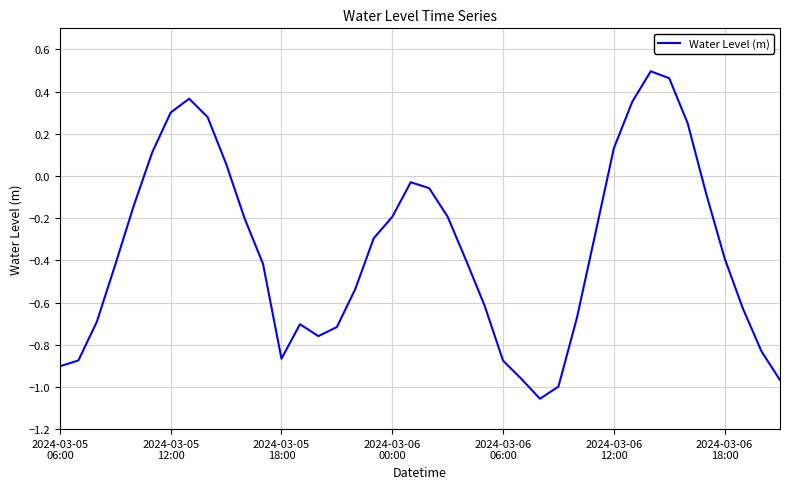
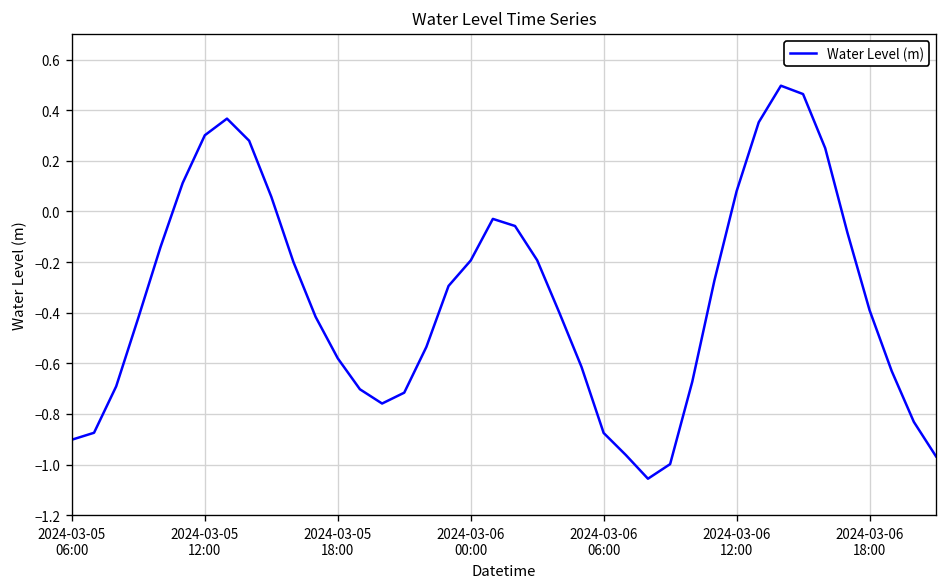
  {
    "2024-03-05 06:00": -0.90,
    "2024-03-05 12:00": 0.30,
-   "2024-03-05 18:00": -0.87,
+   "2024-03-05 18:00": -0.58,
    "2024-03-06 00:00": -0.19,
    "2024-03-06 06:00": -0.88,
-   "2024-03-06 12:00": 0.13,
+   "2024-03-06 12:00": 0.08,
    "2024-03-06 18:00": -0.39
  }
